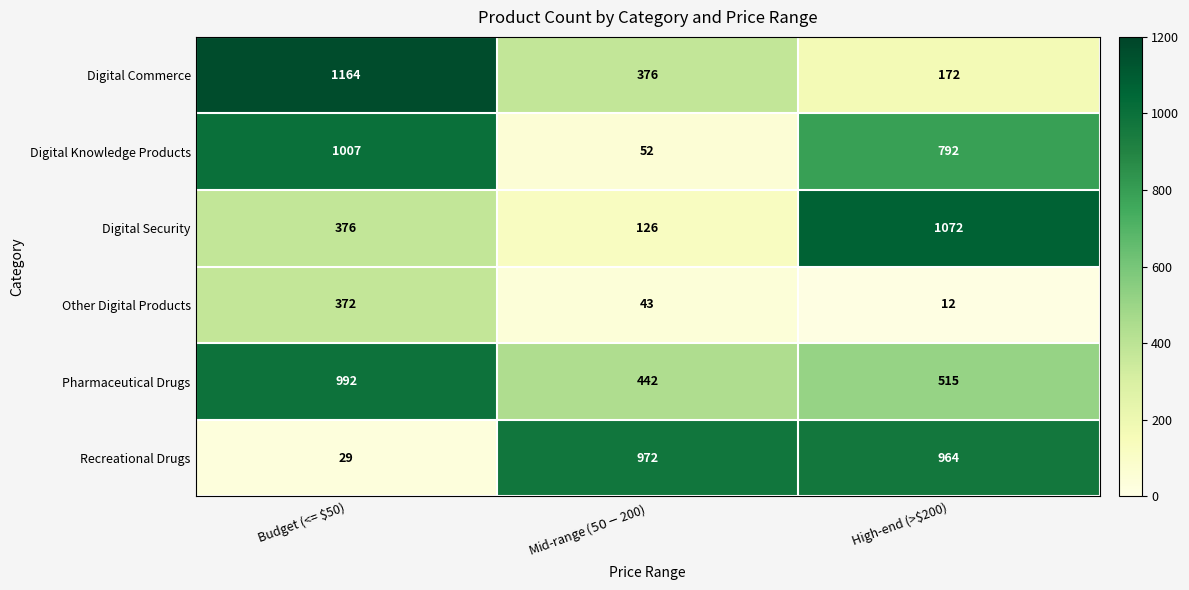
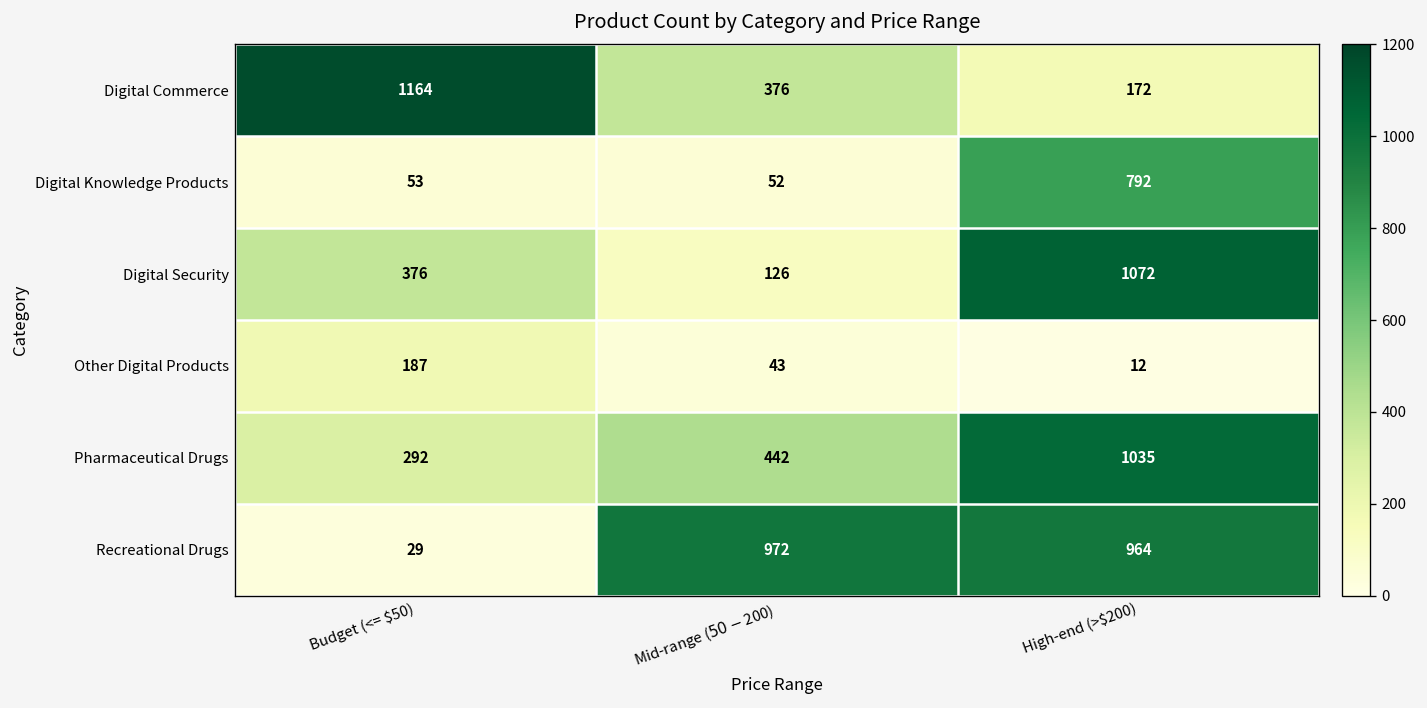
  {
    "Digital Commerce": {
      "Budget (<= $50)": 1164,
      "High-end (>$200)": 172
    },
    "Digital Knowledge Products": {
-     "Budget (<= $50)": 1007,
+     "Budget (<= $50)": 53,
      "High-end (>$200)": 792
    },
    "Digital Security": {
      "Budget (<= $50)": 376,
      "High-end (>$200)": 1072
    },
    "Other Digital Products": {
-     "Budget (<= $50)": 372,
+     "Budget (<= $50)": 187,
      "High-end (>$200)": 12
    },
    "Pharmaceutical Drugs": {
-     "Budget (<= $50)": 992,
-     "High-end (>$200)": 515
+     "Budget (<= $50)": 292,
+     "High-end (>$200)": 1035
    },
    "Recreational Drugs": {
      "Budget (<= $50)": 29,
      "High-end (>$200)": 964
    }
  }
